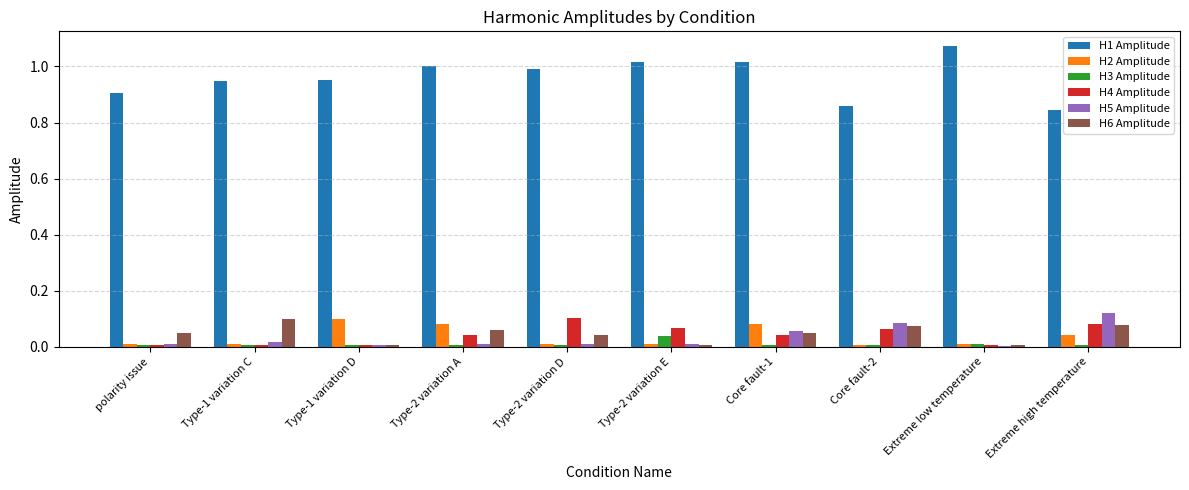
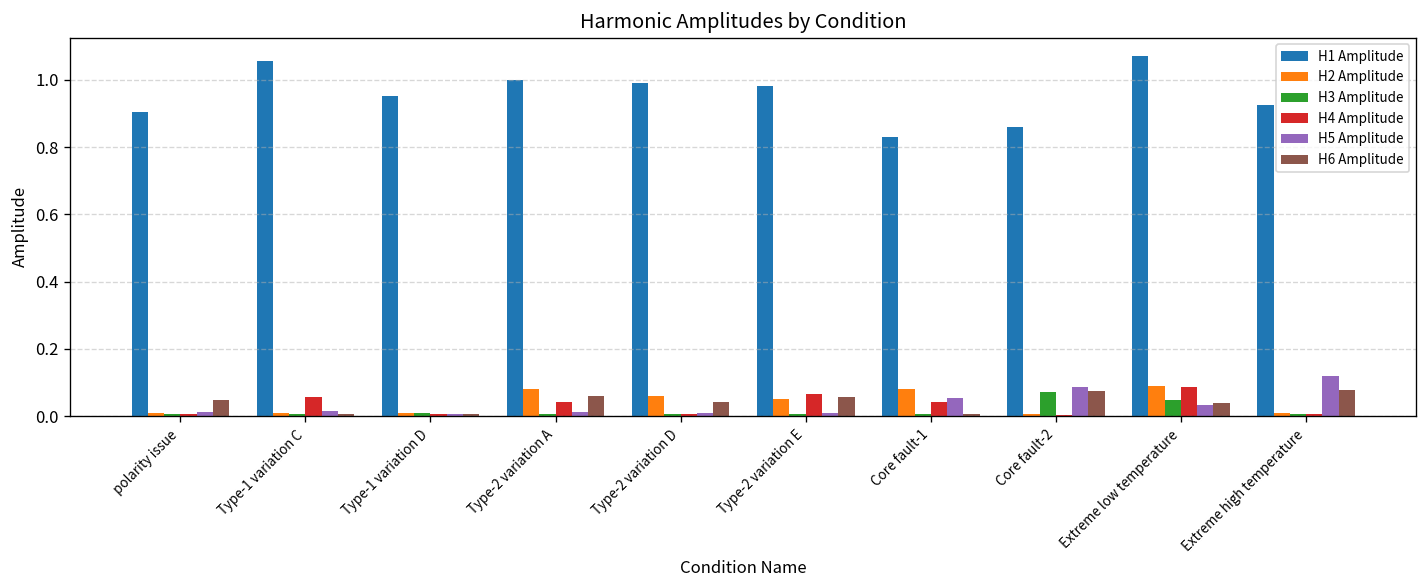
  {
    "H1 Amplitude": {
      "polarity issue": 0.91,
-     "Type-1 variation C": 0.95,
+     "Type-1 variation C": 1.06,
      "Type-1 variation D": 0.95,
      "Type-2 variation A": 1.00,
      "Type-2 variation D": 0.99,
-     "Type-2 variation E": 1.02,
-     "Core fault-1": 1.01,
+     "Type-2 variation E": 0.98,
+     "Core fault-1": 0.83,
      "Core fault-2": 0.86,
      "Extreme low temperature": 1.07,
-     "Extreme high temperature": 0.85
+     "Extreme high temperature": 0.93
    },
    "H2 Amplitude": {
      "polarity issue": 0.01,
-     "Type-1 variation D": 0.10,
+     "Type-1 variation D": 0.01,
      "Type-2 variation A": 0.08,
-     "Type-2 variation D": 0.01,
-     "Type-2 variation E": 0.01,
+     "Type-2 variation D": 0.06,
+     "Type-2 variation E": 0.05,
      "Core fault-1": 0.08,
-     "Extreme low temperature": 0.01,
-     "Extreme high temperature": 0.04
+     "Extreme low temperature": 0.09,
+     "Extreme high temperature": 0.01
    },
    "H3 Amplitude": {
-     "Type-2 variation E": 0.04,
-     "Core fault-2": 0.01,
-     "Extreme low temperature": 0.01
+     "Type-2 variation E": 0.01,
+     "Core fault-2": 0.07,
+     "Extreme low temperature": 0.05
    },
    "H4 Amplitude": {
-     "Type-1 variation C": 0.01,
+     "Type-1 variation C": 0.06,
      "Type-2 variation A": 0.04,
-     "Type-2 variation D": 0.10,
+     "Type-2 variation D": 0.01,
      "Type-2 variation E": 0.07,
      "Core fault-1": 0.04,
-     "Core fault-2": 0.06,
-     "Extreme low temperature": 0.01,
-     "Extreme high temperature": 0.08
+     "Core fault-2": 0.00,
+     "Extreme low temperature": 0.09,
+     "Extreme high temperature": 0.01
    },
    "H5 Amplitude": {
      "polarity issue": 0.01,
      "Type-1 variation C": 0.02,
      "Type-2 variation A": 0.01,
      "Type-2 variation D": 0.01,
      "Core fault-1": 0.05,
      "Core fault-2": 0.09,
-     "Extreme low temperature": 0.00,
+     "Extreme low temperature": 0.03,
      "Extreme high temperature": 0.12
    },
    "H6 Amplitude": {
      "polarity issue": 0.05,
-     "Type-1 variation C": 0.10,
+     "Type-1 variation C": 0.01,
      "Type-2 variation A": 0.06,
      "Type-2 variation D": 0.04,
-     "Type-2 variation E": 0.01,
-     "Core fault-1": 0.05,
+     "Type-2 variation E": 0.06,
+     "Core fault-1": 0.01,
      "Core fault-2": 0.08,
-     "Extreme low temperature": 0.01,
+     "Extreme low temperature": 0.04,
      "Extreme high temperature": 0.08
    }
  }
